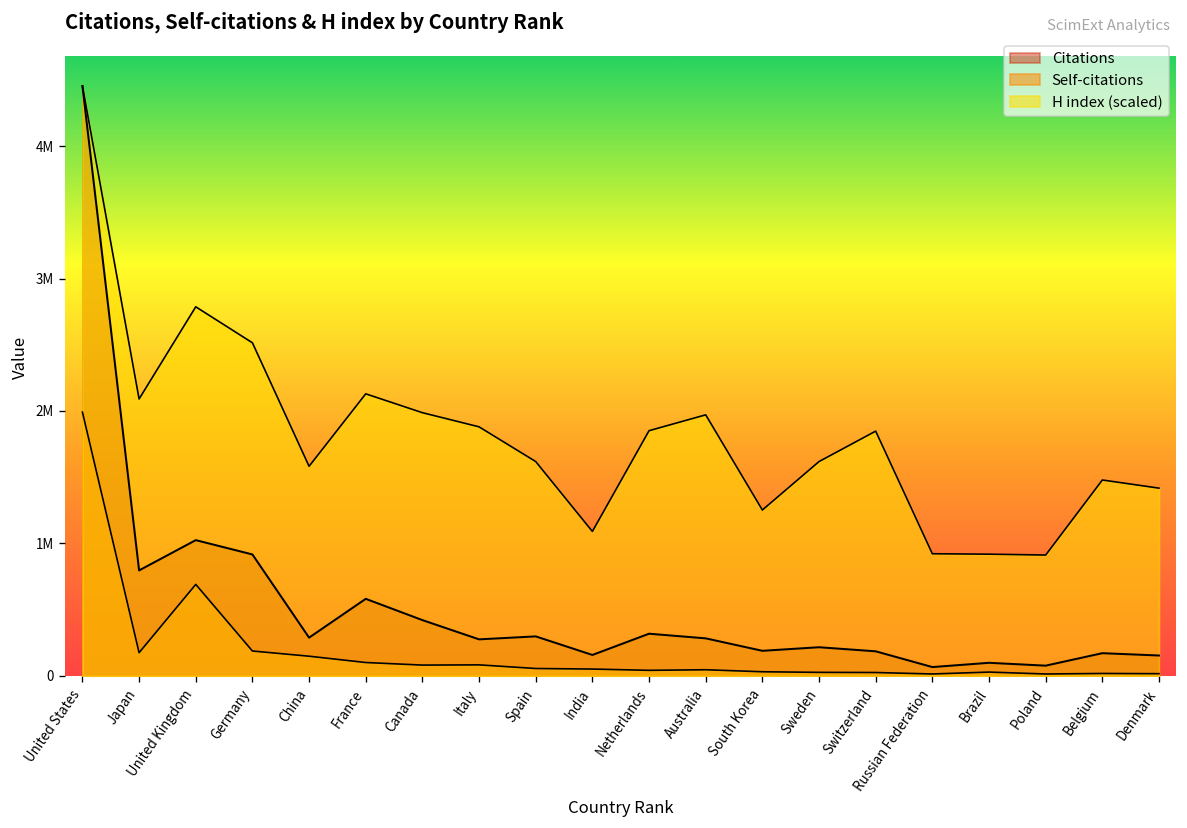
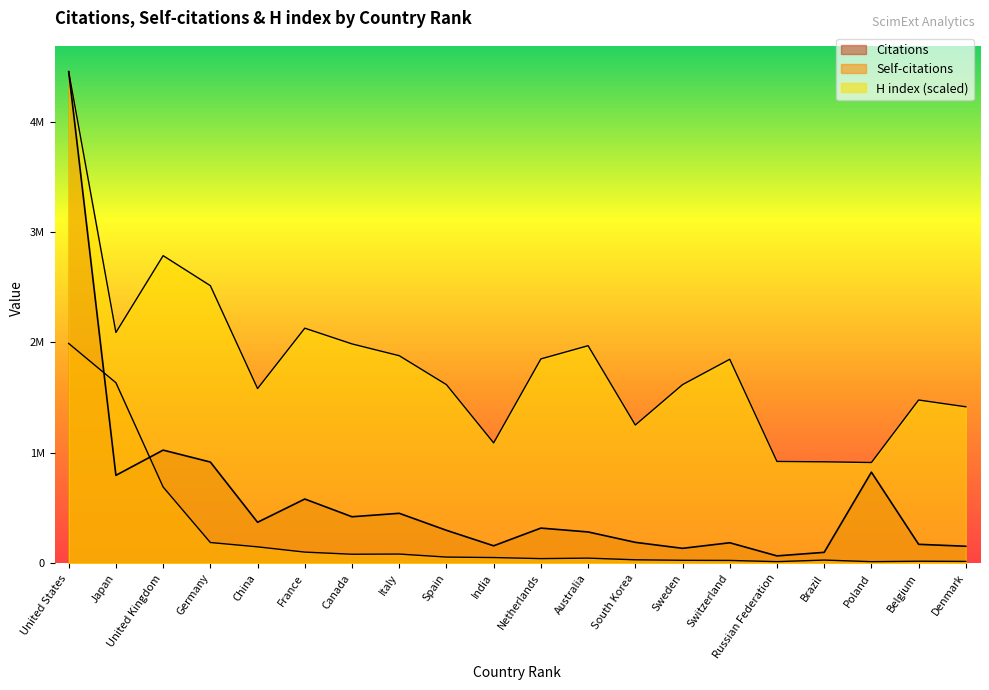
  {
    "Citations": {
      "Japan": 800000,
      "United Kingdom": 1030000,
      "Germany": 920000,
-     "China": 290000,
+     "China": 370000,
      "France": 580000,
      "Canada": 420000,
-     "Italy": 280000,
+     "Italy": 450000,
      "Spain": 300000,
      "India": 160000,
      "Netherlands": 320000,
      "Australia": 280000,
      "South Korea": 190000,
-     "Sweden": 220000,
+     "Sweden": 140000,
      "Switzerland": 190000,
      "Russian Federation": 70000,
      "Brazil": 100000,
-     "Poland": 80000,
+     "Poland": 830000,
      "Belgium": 170000,
      "Denmark": 150000
    },
    "Self-citations": {
      "United States": 1990000,
-     "Japan": 180000,
+     "Japan": 1640000,
      "United Kingdom": 690000,
      "Germany": 190000,
      "China": 150000,
      "France": 100000,
      "Canada": 80000,
      "Italy": 80000,
      "Spain": 60000,
      "India": 50000,
      "Netherlands": 40000,
      "Australia": 50000,
      "South Korea": 30000,
      "Sweden": 30000,
      "Switzerland": 30000,
      "Russian Federation": 10000,
      "Brazil": 30000,
      "Poland": 10000,
      "Belgium": 20000,
      "Denmark": 20000
    },
    "H index (scaled)": {
      "Japan": 2090000,
      "United Kingdom": 2790000,
      "Germany": 2510000,
      "China": 1580000,
      "France": 2130000,
      "Canada": 1990000,
      "Italy": 1880000,
      "Spain": 1620000,
      "India": 1090000,
      "Netherlands": 1850000,
      "Australia": 1970000,
      "South Korea": 1250000,
      "Sweden": 1620000,
      "Switzerland": 1850000,
      "Russian Federation": 920000,
      "Brazil": 920000,
      "Poland": 910000,
      "Belgium": 1480000,
      "Denmark": 1420000
    }
  }
